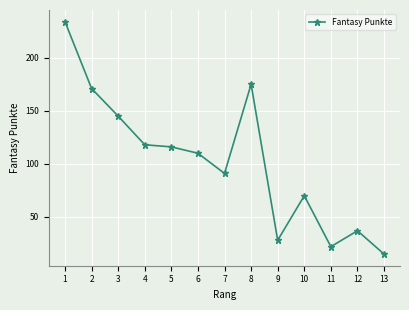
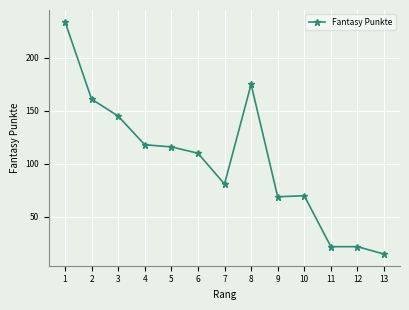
  {
    "1": 234,
-   "2": 171,
+   "2": 161,
    "3": 145,
    "4": 118,
    "5": 116,
    "6": 110,
-   "7": 91,
+   "7": 81,
    "8": 175,
-   "9": 28,
+   "9": 69,
    "10": 70,
    "11": 22,
-   "12": 37,
+   "12": 22,
    "13": 15
  }
